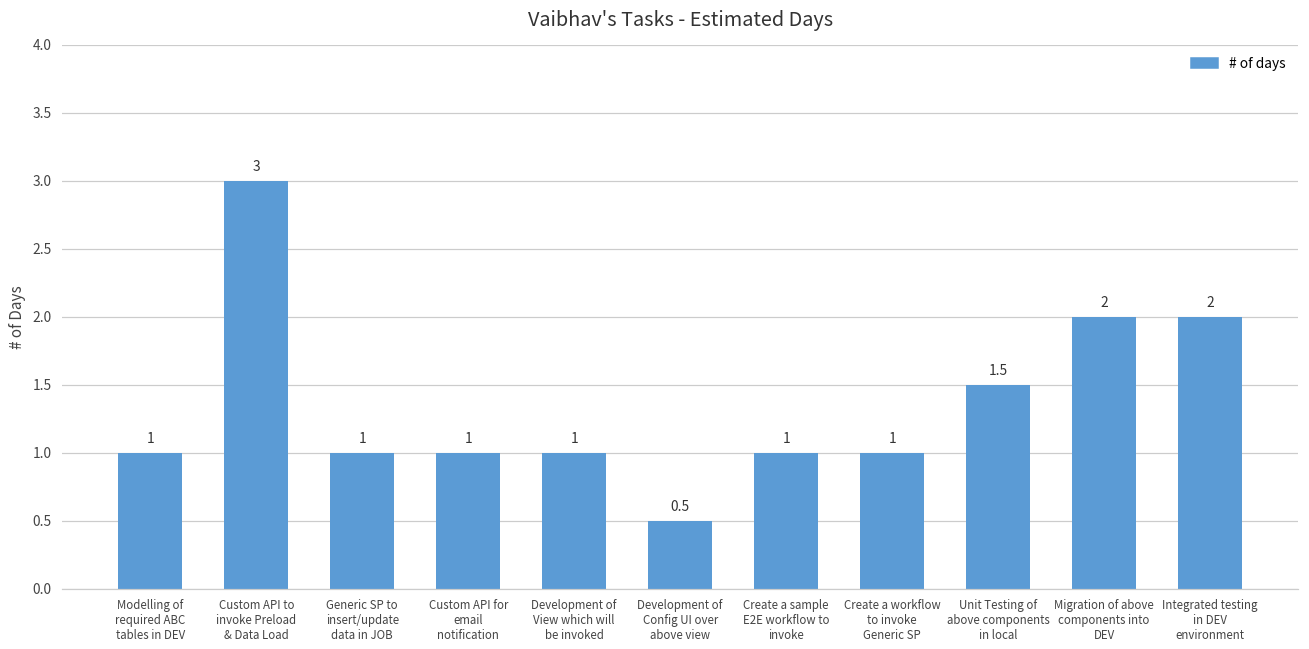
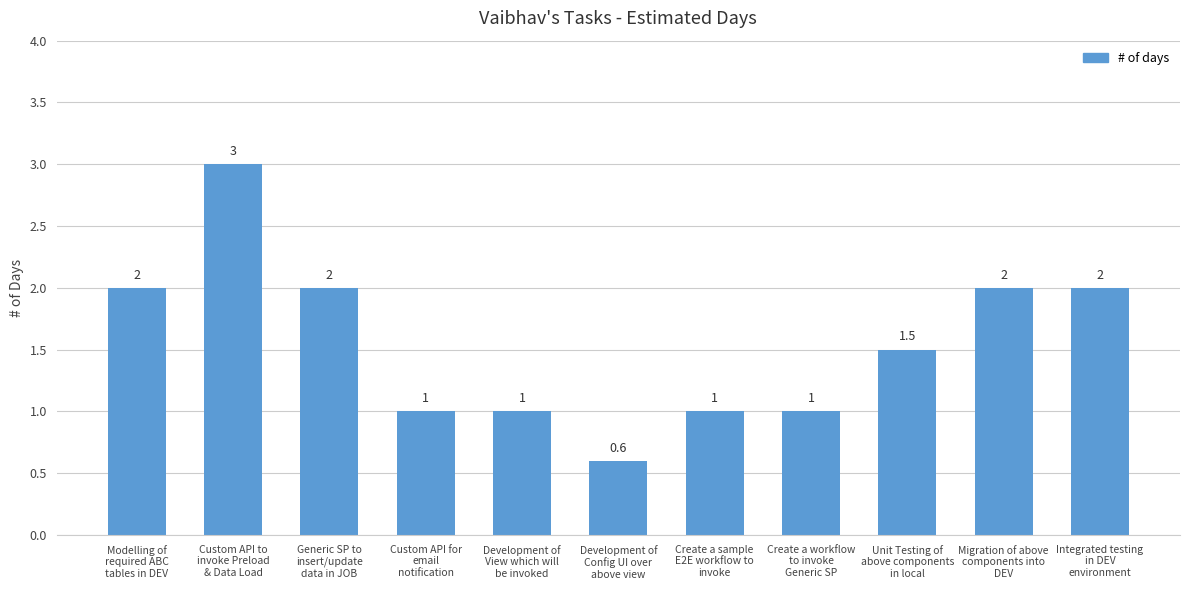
  {
-   "Modelling of required ABC tables in DEV": 1,
+   "Modelling of required ABC tables in DEV": 2,
    "Custom API to invoke Preload & Data Load": 3,
-   "Generic SP to insert/update data in JOB": 1,
+   "Generic SP to insert/update data in JOB": 2,
    "Custom API for email notification": 1,
    "Development of View which will be invoked": 1,
-   "Development of Config UI over above view": 0.5,
+   "Development of Config UI over above view": 0.6,
    "Create a sample E2E workflow to invoke": 1,
    "Create a workflow to invoke Generic SP": 1,
    "Unit Testing of above components in local": 1.5,
    "Migration of above components into DEV": 2,
    "Integrated testing in DEV environment": 2
  }
